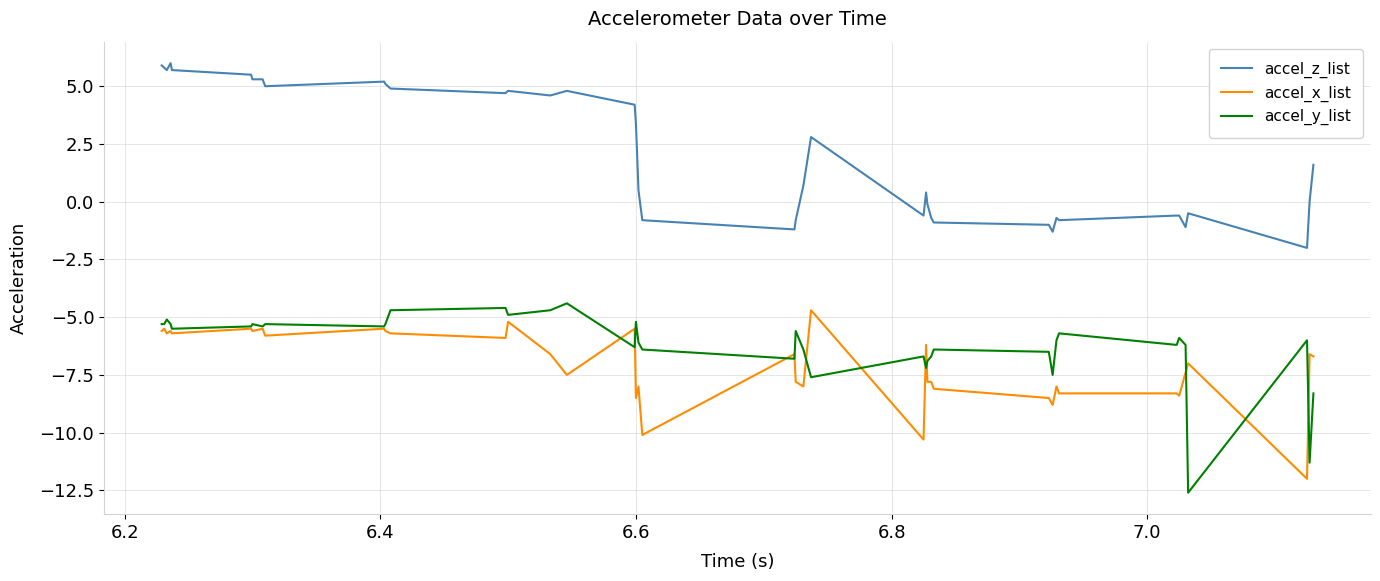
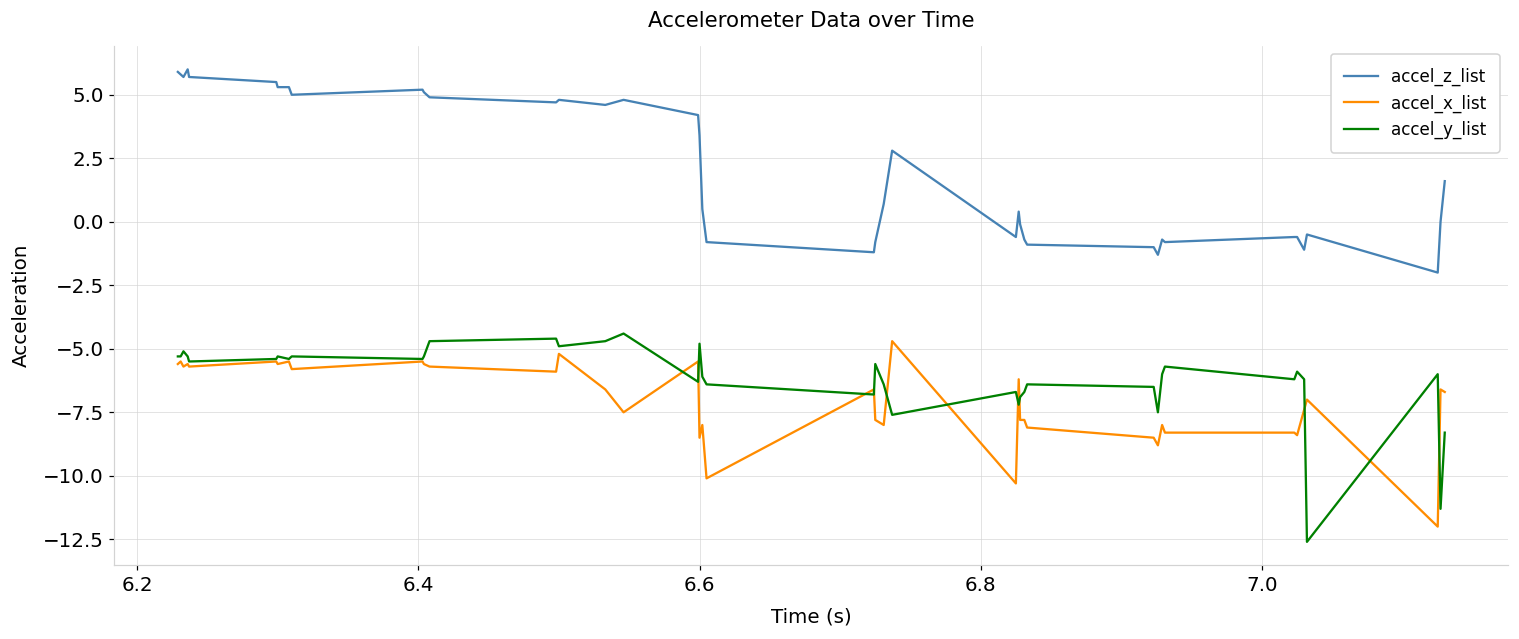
  {
    "accel_z_list": {
      "6.6": 3.4
    },
    "accel_x_list": {
      "6.6": -8.5
    },
    "accel_y_list": {
-     "6.6": -5.2
+     "6.6": -4.8
    }
  }
